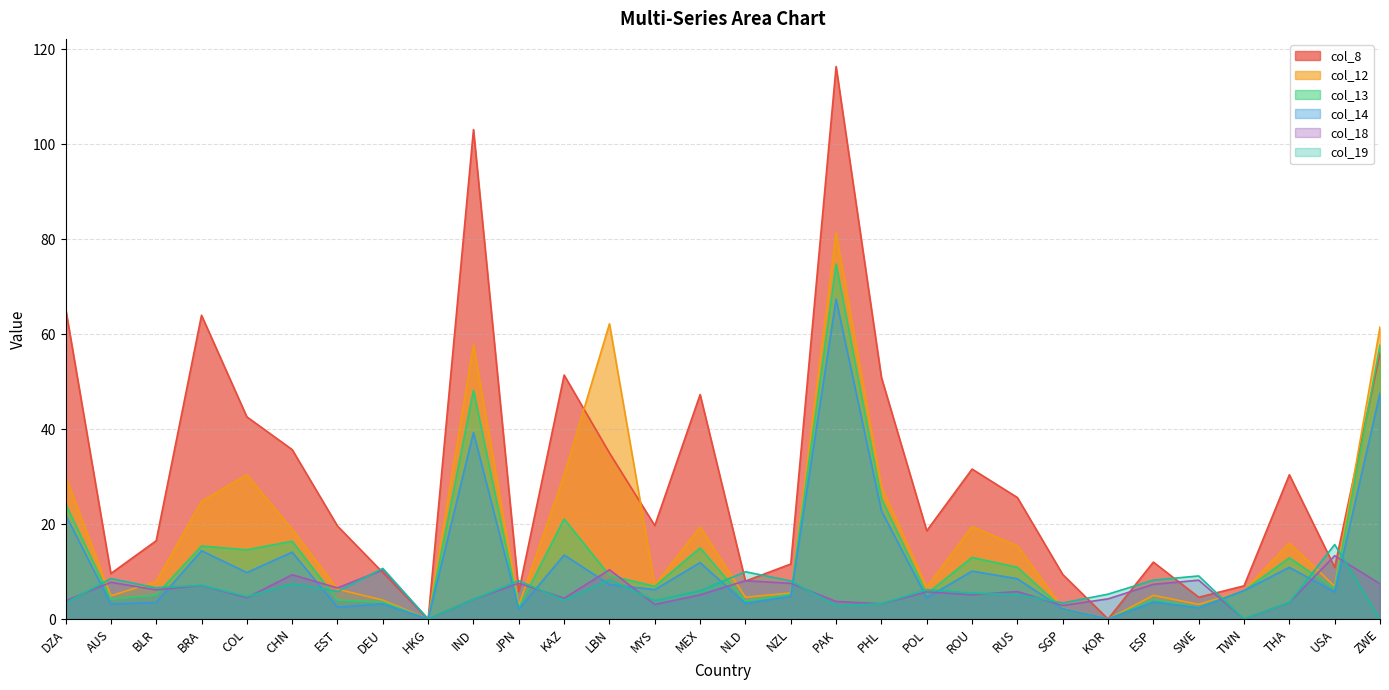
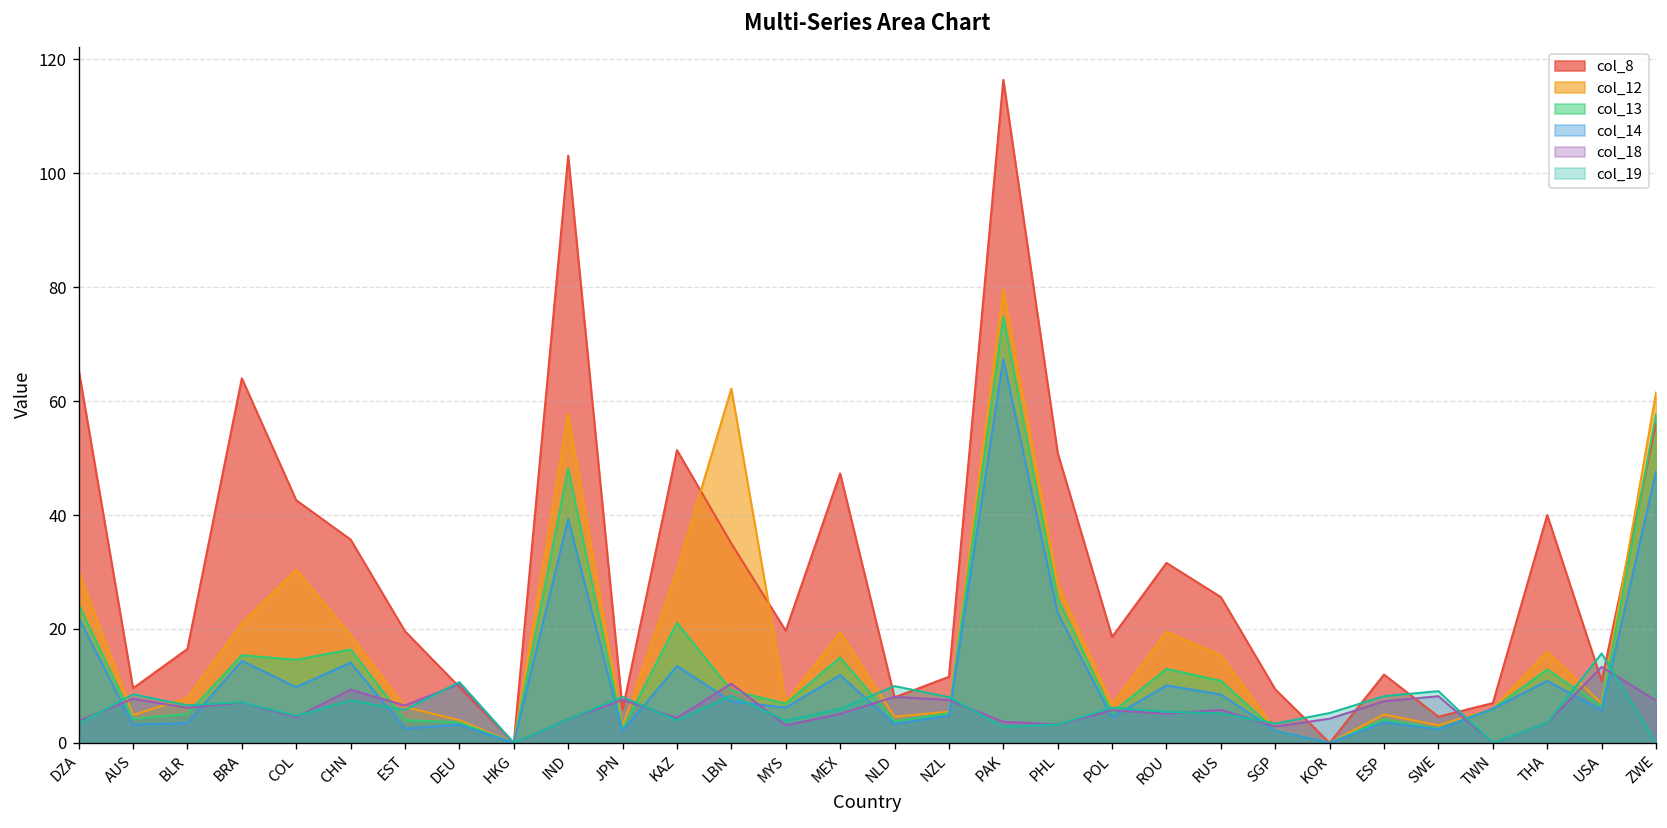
  {
    "col_8": {
      "DZA": 66,
      "AUS": 10,
      "BLR": 17,
      "BRA": 64,
      "COL": 43,
      "CHN": 36,
      "EST": 20,
      "DEU": 10,
      "IND": 103,
      "JPN": 6,
      "KAZ": 51,
      "LBN": 35,
      "MYS": 20,
      "MEX": 47,
      "NZL": 12,
      "PAK": 116,
      "PHL": 51,
      "POL": 19,
      "ROU": 32,
      "RUS": 26,
      "SGP": 9,
      "ESP": 12,
      "SWE": 5,
      "TWN": 7,
-     "THA": 30,
+     "THA": 40,
      "USA": 11,
      "ZWE": 56
    },
    "col_12": {
      "DZA": 30,
      "AUS": 5,
      "BLR": 8,
-     "BRA": 25,
+     "BRA": 21,
      "COL": 30,
      "CHN": 19,
      "IND": 58,
      "KAZ": 30,
      "LBN": 62,
      "MEX": 19,
      "NLD": 5,
-     "PAK": 81,
+     "PAK": 80,
      "PHL": 28,
      "ROU": 20,
      "RUS": 15,
      "ESP": 5,
      "SWE": 3,
      "THA": 16,
      "ZWE": 62
    },
    "col_18": {
      "AUS": 8,
      "CHN": 9,
      "LBN": 10,
      "MYS": 3,
      "MEX": 5,
      "PAK": 4,
      "RUS": 6,
      "SGP": 3,
      "KOR": 4,
      "ESP": 7,
      "SWE": 8,
      "USA": 13,
      "ZWE": 7
    }
  }
